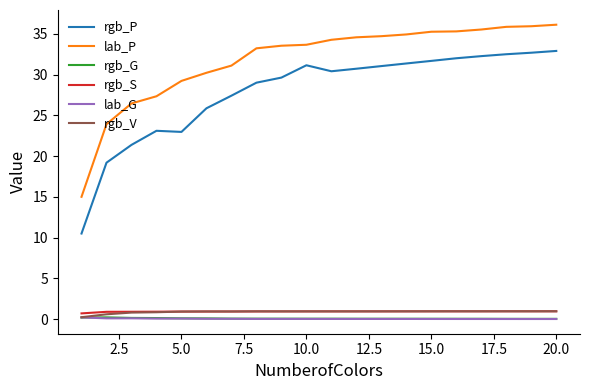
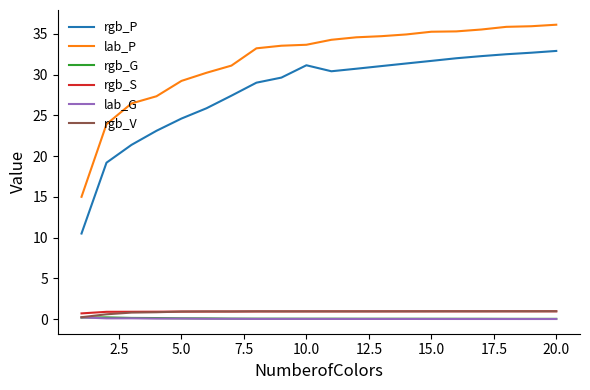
  {
    "rgb_P": {
-     "5.0": 23,
+     "5.0": 25,
      "10.0": 31,
      "15.0": 32,
      "20.0": 33
    },
    "lab_P": {
      "5.0": 29,
      "10.0": 34,
      "15.0": 35,
      "20.0": 36
    }
  }
